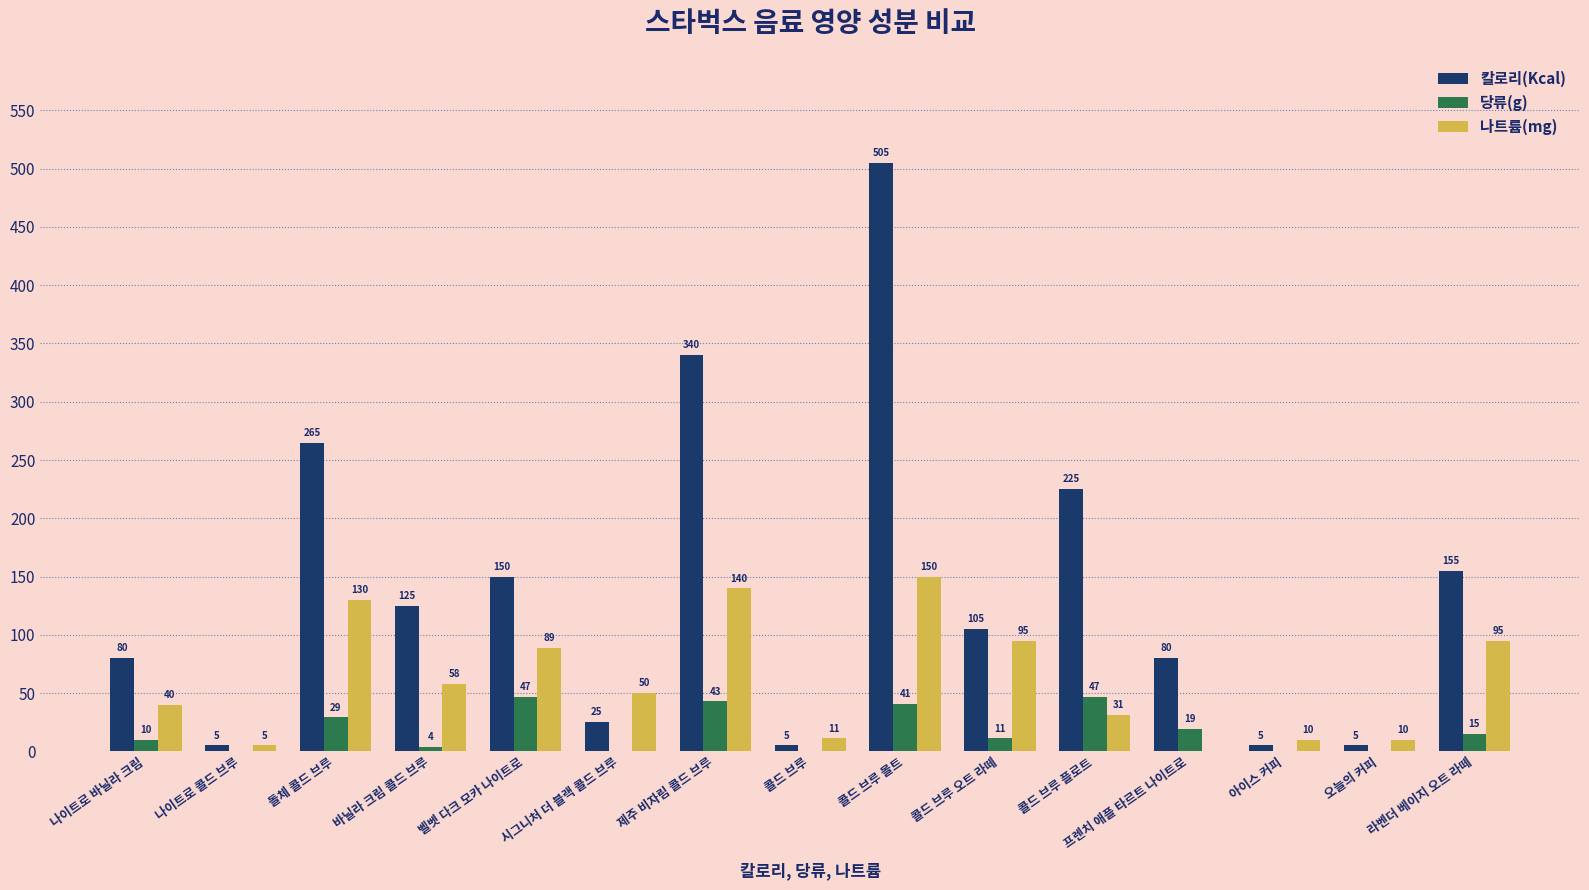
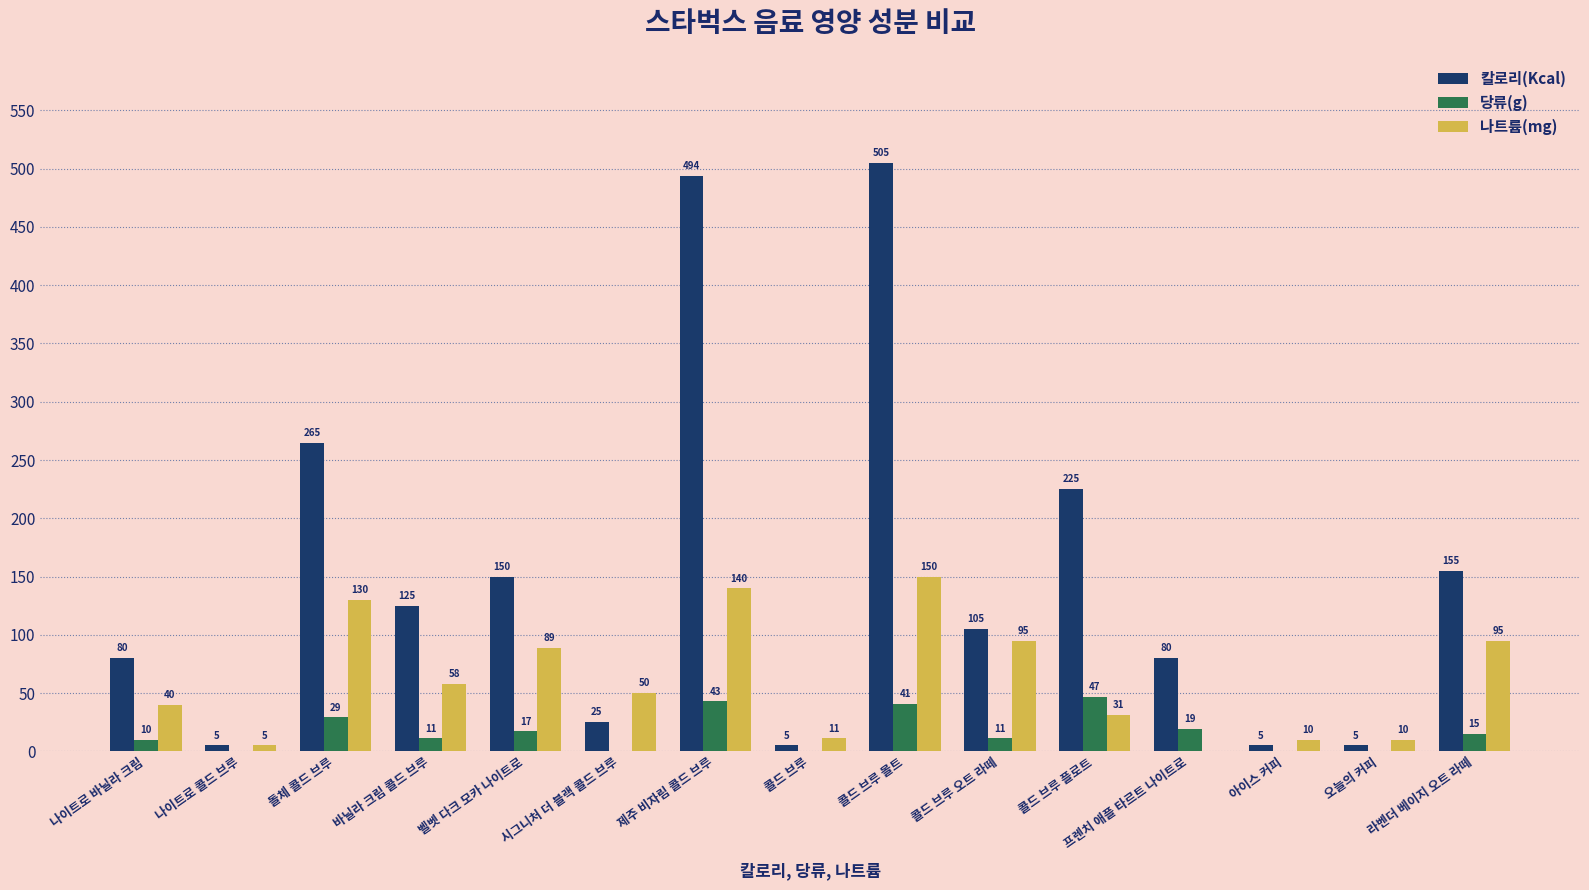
  {
    "칼로리(Kcal)": {
      "나이트로 바닐라 크림": 80,
      "나이트로 콜드 브루": 5,
      "돌체 콜드 브루": 265,
      "바닐라 크림 콜드 브루": 125,
      "벨벳 다크 모카 나이트로": 150,
      "시그니처 더 블랙 콜드 브루": 25,
-     "제주 비자림 콜드 브루": 340,
+     "제주 비자림 콜드 브루": 494,
      "콜드 브루": 5,
      "콜드 브루 몰트": 505,
      "콜드 브루 오트 라떼": 105,
      "콜드 브루 플로트": 225,
      "프렌치 애플 타르트 나이트로": 80,
      "아이스 커피": 5,
      "오늘의 커피": 5,
      "라벤더 베이지 오트 라떼": 155
    },
    "당류(g)": {
      "나이트로 바닐라 크림": 10,
      "돌체 콜드 브루": 29,
-     "바닐라 크림 콜드 브루": 4,
-     "벨벳 다크 모카 나이트로": 47,
+     "바닐라 크림 콜드 브루": 11,
+     "벨벳 다크 모카 나이트로": 17,
      "제주 비자림 콜드 브루": 43,
      "콜드 브루 몰트": 41,
      "콜드 브루 오트 라떼": 11,
      "콜드 브루 플로트": 47,
      "프렌치 애플 타르트 나이트로": 19,
      "라벤더 베이지 오트 라떼": 15
    },
    "나트륨(mg)": {
      "나이트로 바닐라 크림": 40,
      "나이트로 콜드 브루": 5,
      "돌체 콜드 브루": 130,
      "바닐라 크림 콜드 브루": 58,
      "벨벳 다크 모카 나이트로": 89,
      "시그니처 더 블랙 콜드 브루": 50,
      "제주 비자림 콜드 브루": 140,
      "콜드 브루": 11,
      "콜드 브루 몰트": 150,
      "콜드 브루 오트 라떼": 95,
      "콜드 브루 플로트": 31,
      "아이스 커피": 10,
      "오늘의 커피": 10,
      "라벤더 베이지 오트 라떼": 95
    }
  }
